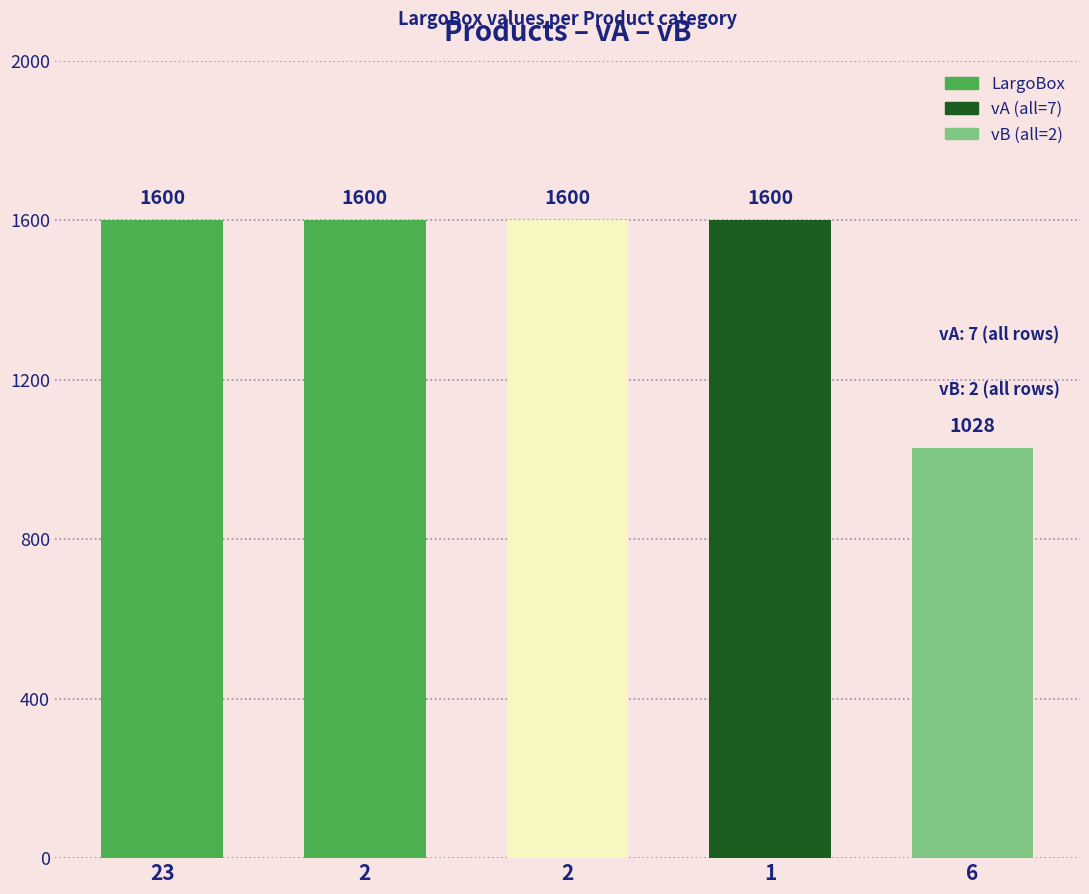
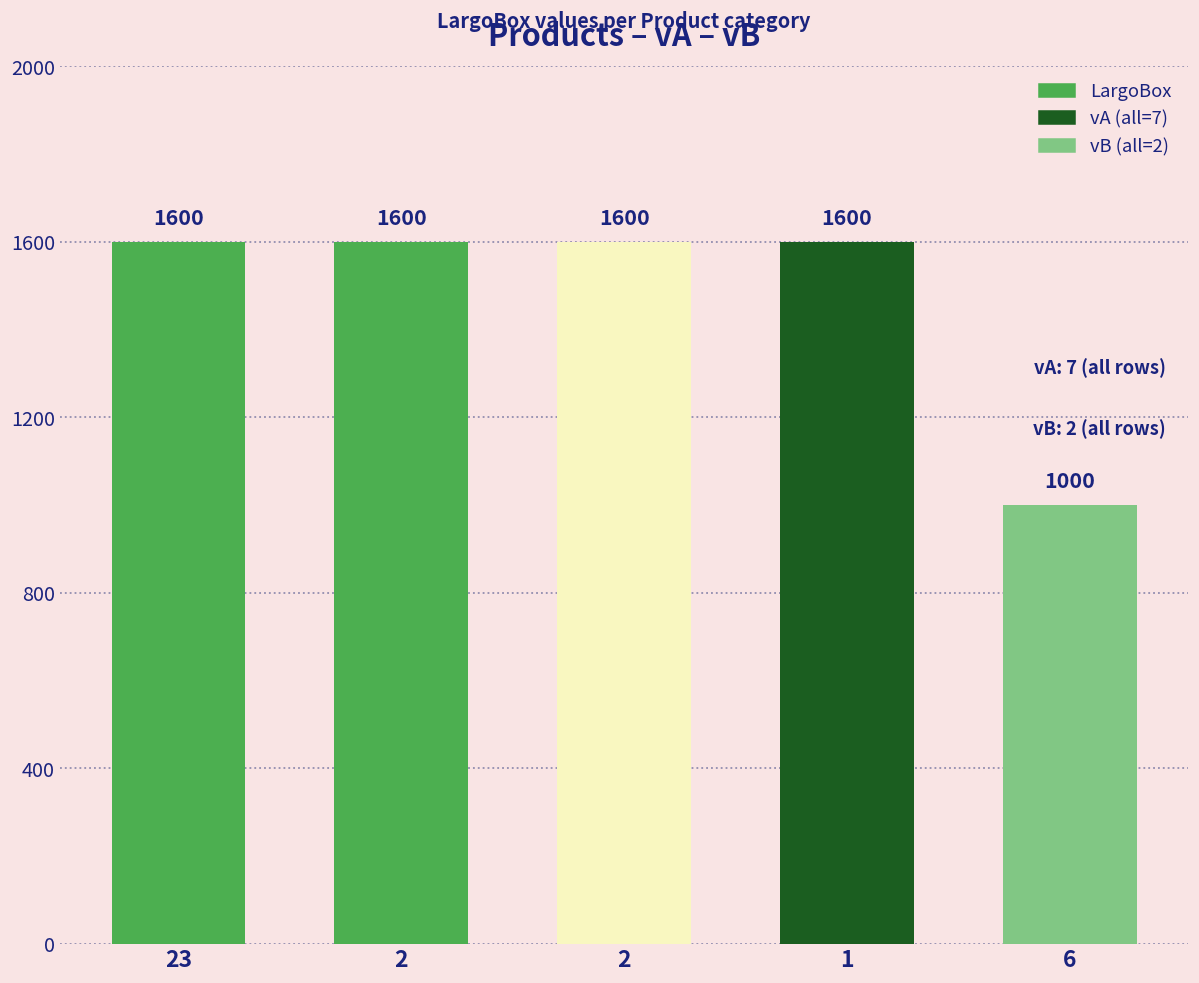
  {
    "23": 1600,
    "1": 1600,
-   "6": 1028
+   "6": 1000
  }
